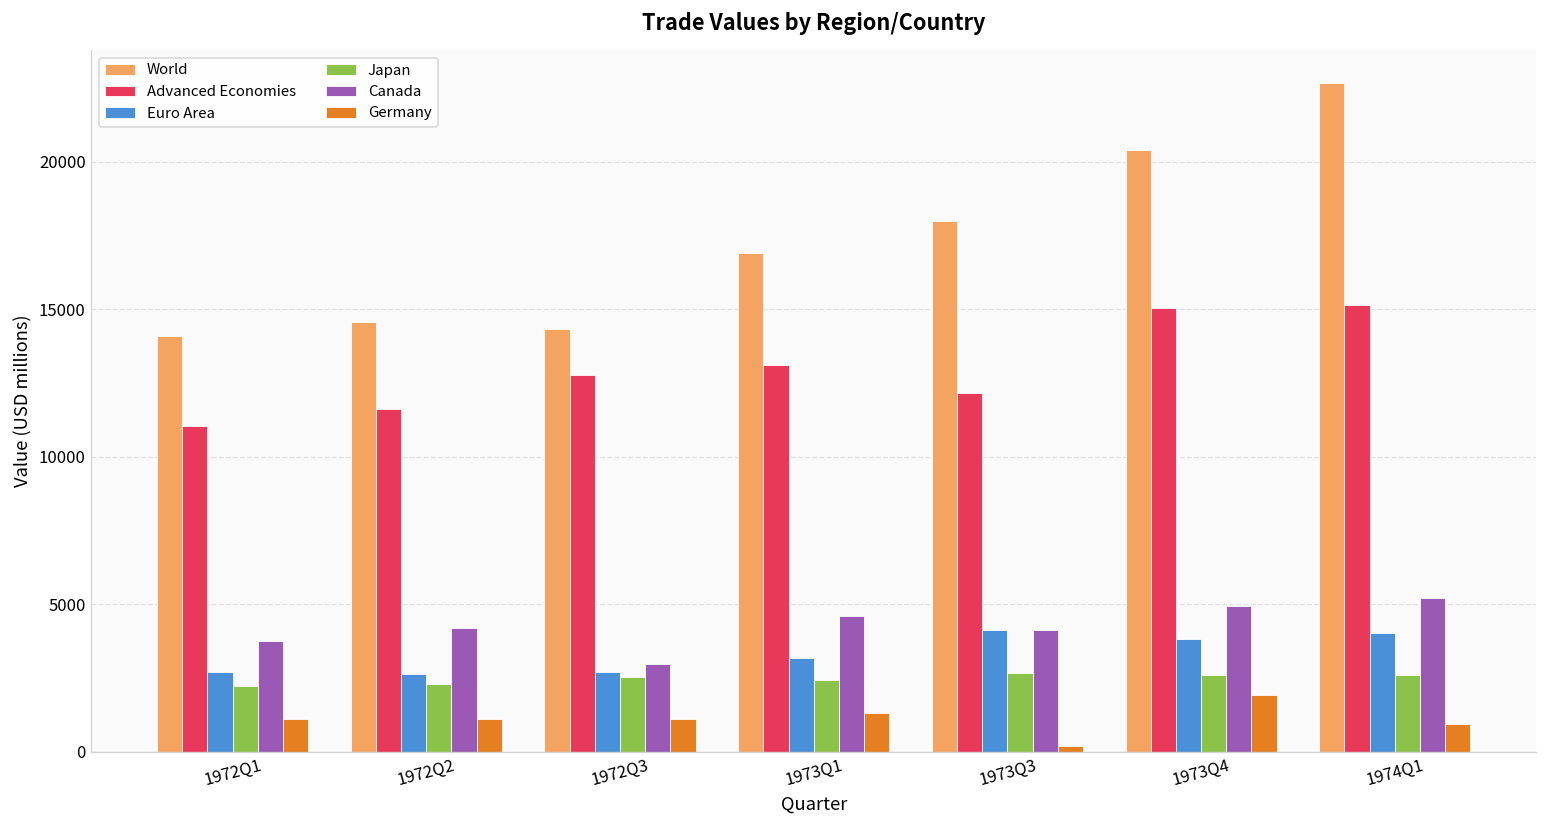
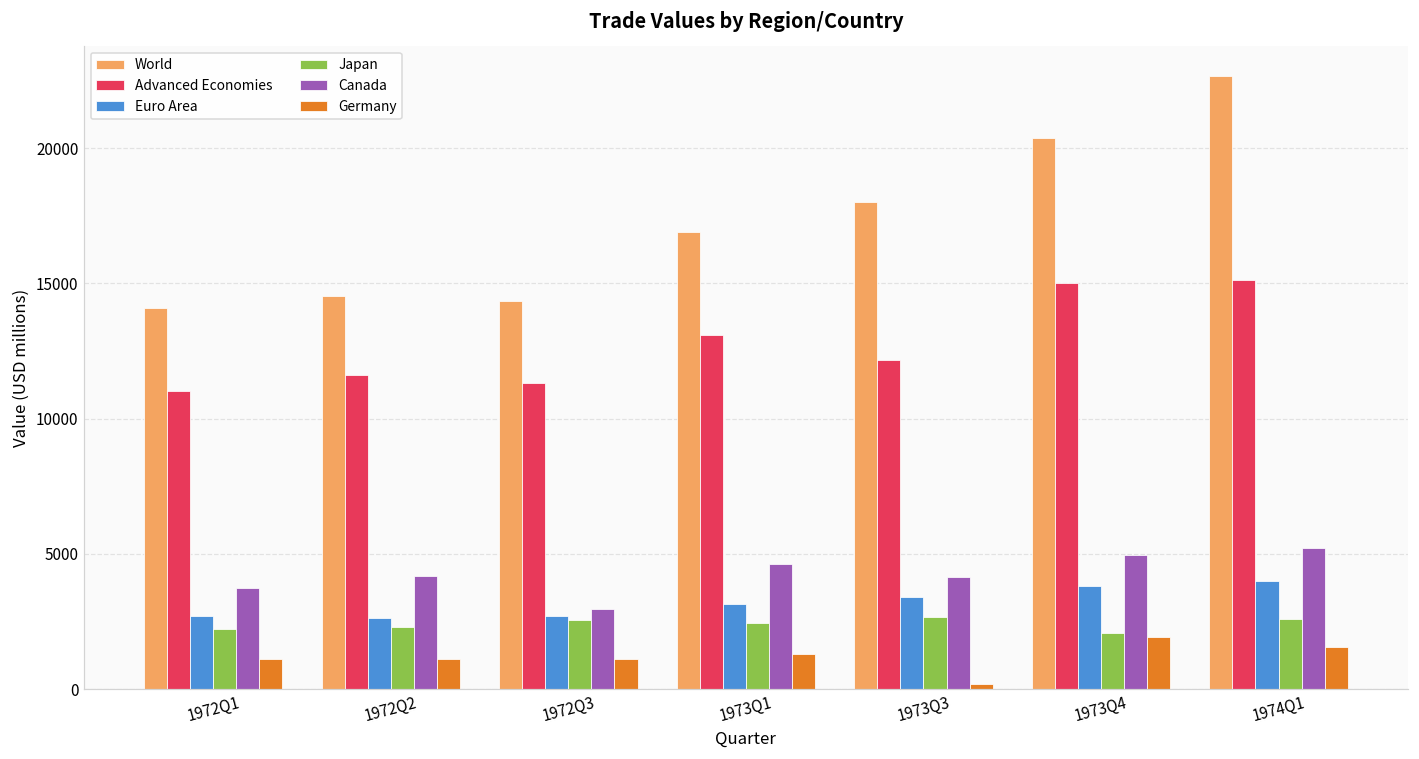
  {
    "World": {
      "1972Q1": 14100,
      "1972Q2": 14600,
      "1972Q3": 14300,
      "1973Q1": 16900,
      "1973Q3": 18000,
      "1973Q4": 20400,
      "1974Q1": 22700
    },
    "Advanced Economies": {
      "1972Q1": 11000,
      "1972Q2": 11600,
-     "1972Q3": 12800,
+     "1972Q3": 11300,
      "1973Q1": 13100,
      "1973Q3": 12200,
      "1973Q4": 15000,
      "1974Q1": 15100
    },
    "Euro Area": {
      "1972Q1": 2700,
      "1972Q2": 2600,
      "1972Q3": 2700,
      "1973Q1": 3200,
-     "1973Q3": 4100,
+     "1973Q3": 3400,
      "1973Q4": 3800,
      "1974Q1": 4000
    },
    "Japan": {
      "1972Q1": 2200,
      "1972Q2": 2300,
      "1972Q3": 2500,
      "1973Q1": 2400,
      "1973Q3": 2700,
-     "1973Q4": 2600,
+     "1973Q4": 2100,
      "1974Q1": 2600
    },
    "Canada": {
      "1972Q1": 3700,
      "1972Q2": 4200,
      "1972Q3": 3000,
      "1973Q1": 4600,
      "1973Q3": 4100,
      "1973Q4": 5000,
      "1974Q1": 5200
    },
    "Germany": {
      "1972Q1": 1100,
      "1972Q2": 1100,
      "1972Q3": 1100,
      "1973Q1": 1300,
      "1973Q3": 200,
      "1973Q4": 1900,
-     "1974Q1": 900
+     "1974Q1": 1600
    }
  }
